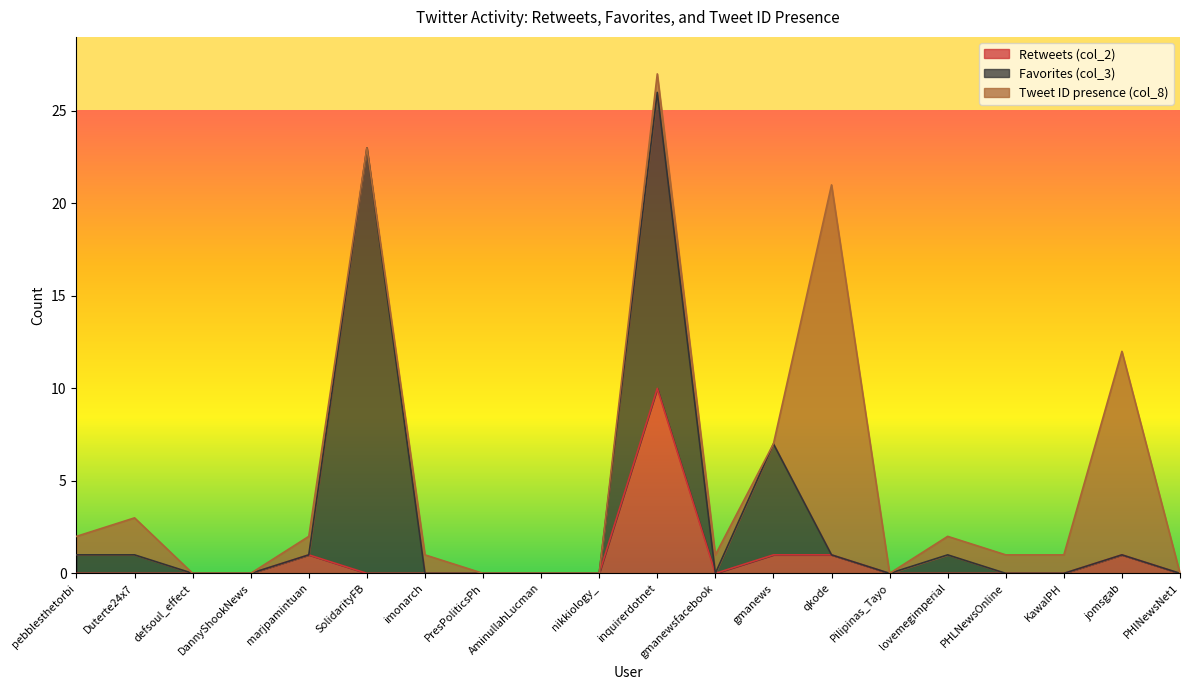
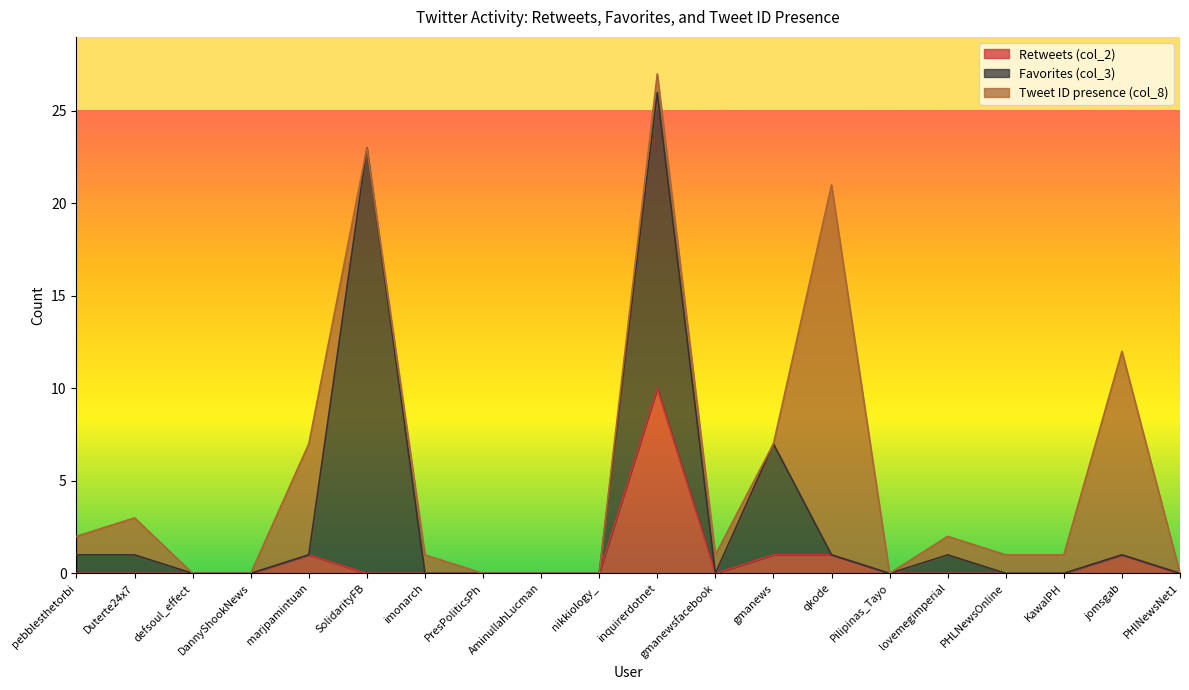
  {
    "Retweets (col_2)": {
      "pebblesthetorbi": 0,
      "Duterte24x7": 0,
      "SolidarityFB": 0,
      "inquirerdotnet": 10,
      "gmanews": 1,
      "lovemegimperial": 0
    },
    "Favorites (col_3)": {
      "pebblesthetorbi": 1,
      "Duterte24x7": 1,
      "inquirerdotnet": 16,
      "lovemegimperial": 1
    },
    "Tweet ID presence (col_8)": {
      "pebblesthetorbi": 1,
      "Duterte24x7": 2,
-     "marjpamintuan": 1,
+     "marjpamintuan": 6,
      "imonarch": 1,
      "inquirerdotnet": 1,
      "gmanewsfacebook": 1,
      "qkode": 20,
      "lovemegimperial": 1,
      "PHLNewsOnline": 1,
      "KawalPH": 1,
      "jomsgab": 11
    }
  }
